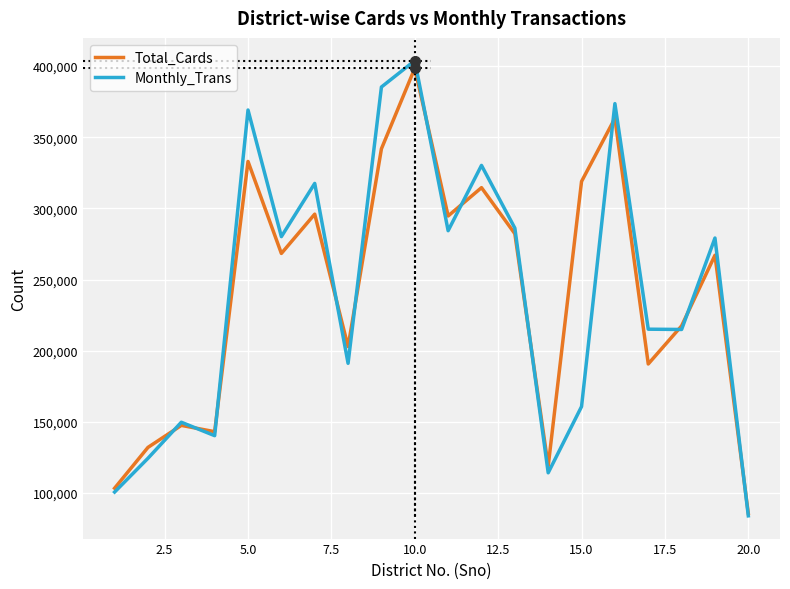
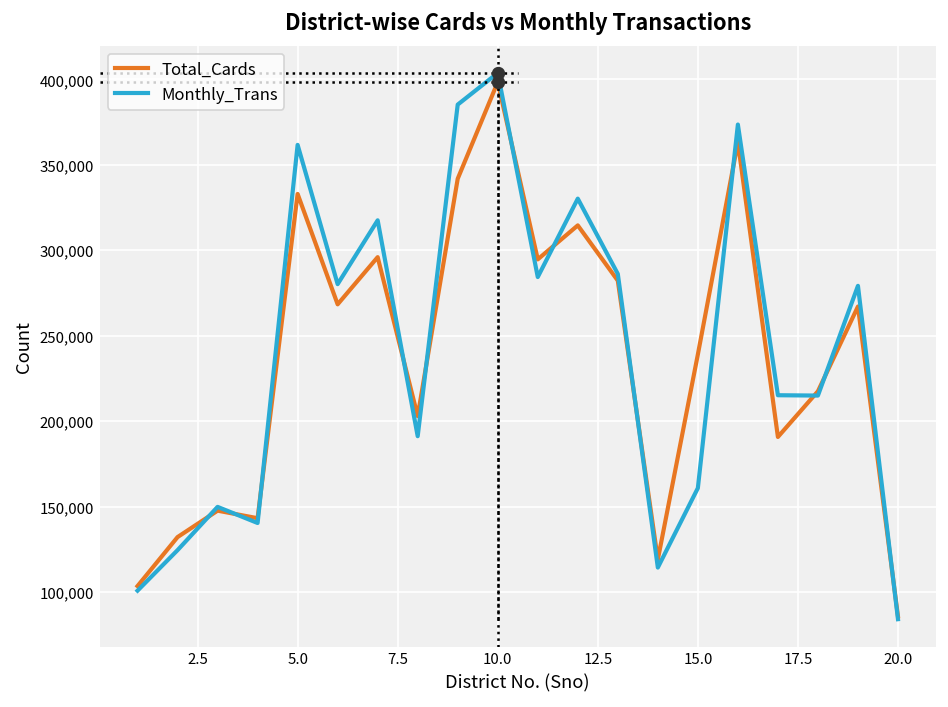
  {
    "Total_Cards": {
      "5.0": "333,000",
-     "15.0": "319,000"
+     "15.0": "239,000"
    },
    "Monthly_Trans": {
-     "5.0": "369,000",
+     "5.0": "362,000",
      "15.0": "161,000"
    }
  }
